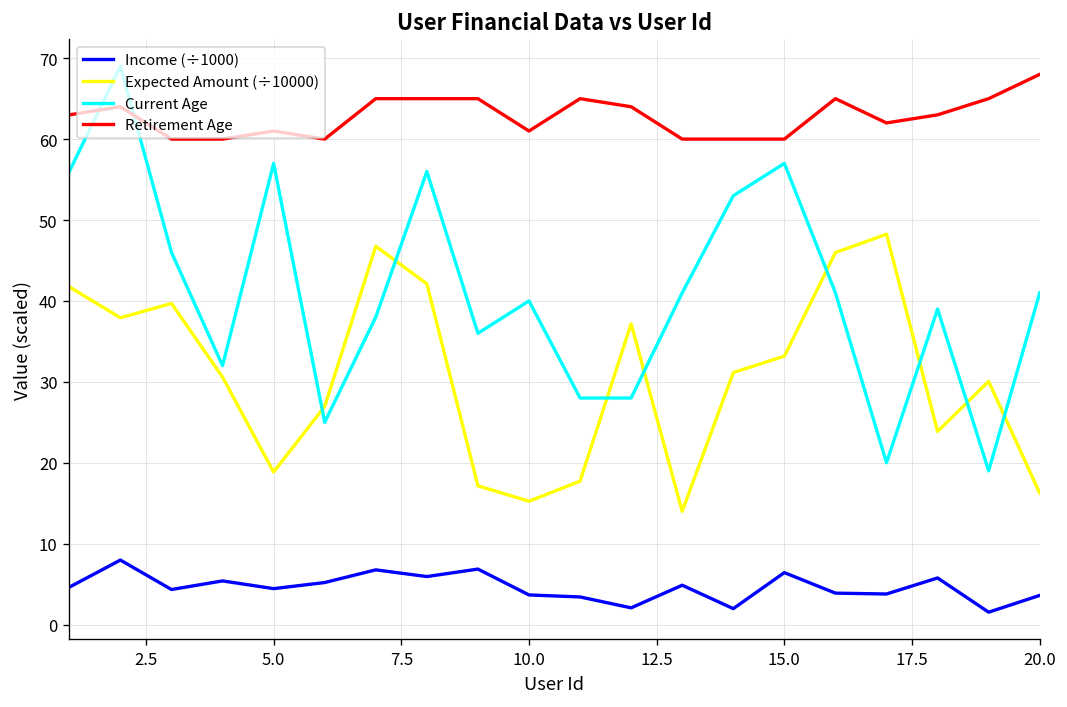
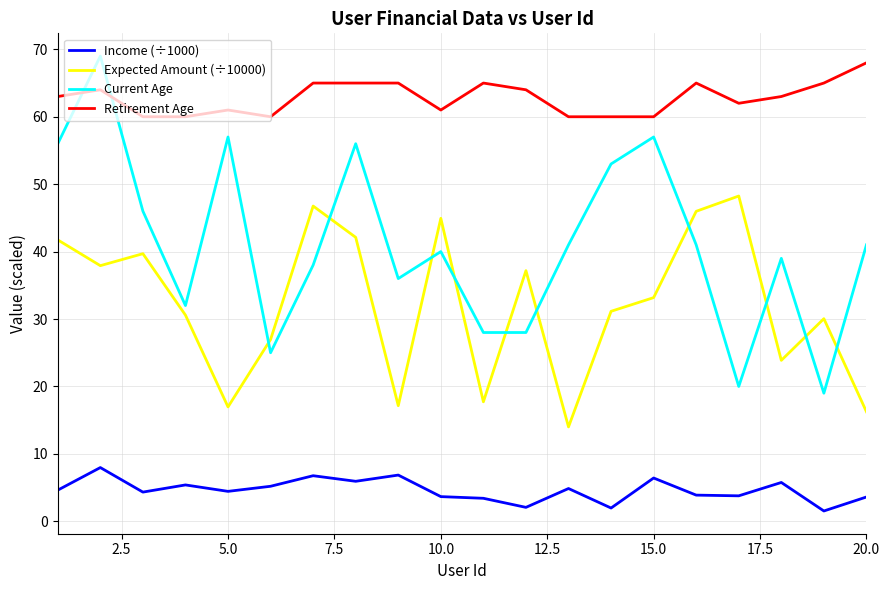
  {
    "Income (÷1000)": {
      "5.0": 4,
      "10.0": 4,
      "15.0": 6,
      "20.0": 4
    },
    "Expected Amount (÷10000)": {
-     "5.0": 19,
-     "10.0": 15,
+     "5.0": 17,
+     "10.0": 45,
      "15.0": 33,
      "20.0": 16
    },
    "Current Age": {
      "5.0": 57,
      "10.0": 40,
      "15.0": 57,
      "20.0": 41
    },
    "Retirement Age": {
      "10.0": 61,
      "15.0": 60,
      "20.0": 68
    }
  }
